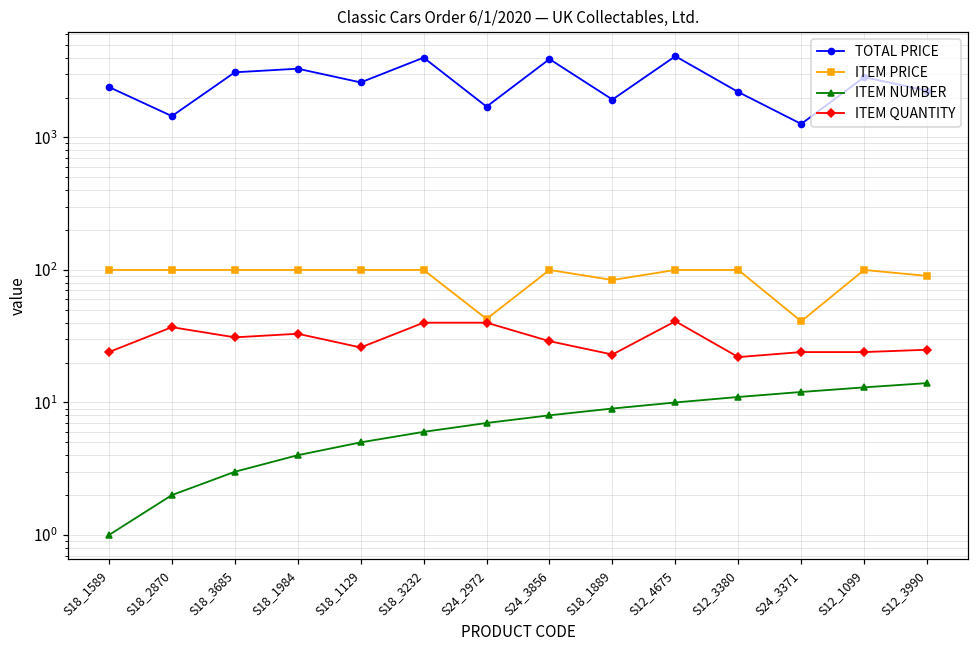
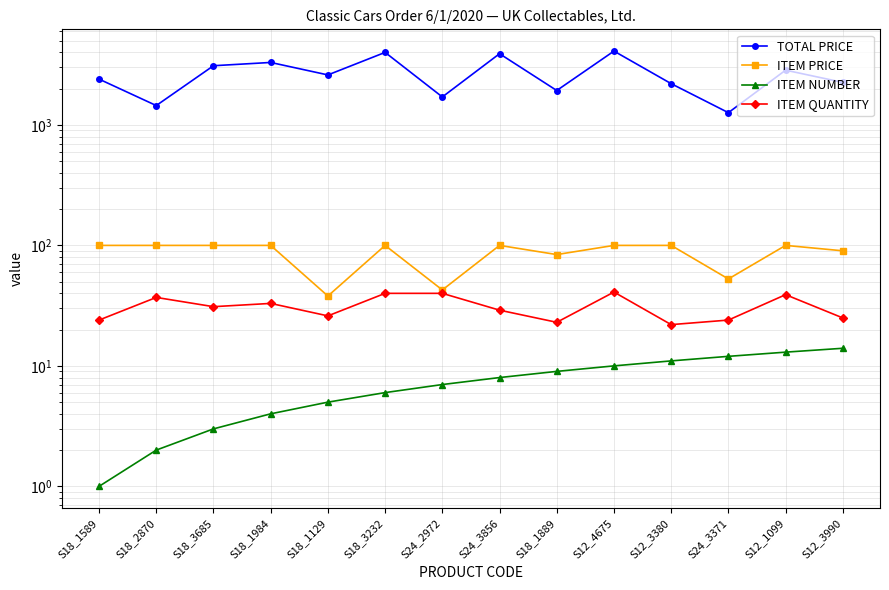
  {
    "TOTAL PRICE": {
      "S18_1589": 2400,
      "S18_2870": 1400,
      "S18_3685": 3100,
      "S18_1984": 3300,
      "S18_1129": 2600,
      "S18_3232": 4000,
      "S24_2972": 1700,
      "S24_3856": 3900,
      "S18_1889": 1900,
      "S12_4675": 4100,
      "S12_3380": 2200,
      "S24_3371": 1300
    },
    "ITEM PRICE": {
      "S18_1589": 100,
      "S18_2870": 100,
      "S18_3685": 100,
      "S18_1984": 100,
-     "S18_1129": 100,
+     "S18_1129": 38,
      "S18_3232": 100,
      "S24_2972": 43,
      "S24_3856": 100,
      "S18_1889": 80,
      "S12_4675": 100,
      "S12_3380": 100,
-     "S24_3371": 41,
+     "S24_3371": 50,
      "S12_1099": 100,
      "S12_3990": 90
    },
    "ITEM NUMBER": {
      "S18_1589": 1,
      "S18_2870": 2,
      "S18_3685": 3,
      "S18_1984": 4,
      "S18_1129": 5,
      "S18_3232": 6,
      "S24_2972": 7,
      "S24_3856": 8,
      "S18_1889": 9,
      "S12_4675": 10,
      "S12_3380": 11,
      "S24_3371": 12,
      "S12_1099": 13,
      "S12_3990": 14
    },
    "ITEM QUANTITY": {
      "S18_1589": 24,
      "S18_2870": 37,
      "S18_3685": 31,
      "S18_1984": 33,
      "S18_1129": 26,
      "S18_3232": 40,
      "S24_2972": 40,
      "S24_3856": 29,
      "S18_1889": 23,
      "S12_4675": 41,
      "S12_3380": 22,
      "S24_3371": 24,
-     "S12_1099": 24,
+     "S12_1099": 39,
      "S12_3990": 25
    }
  }
